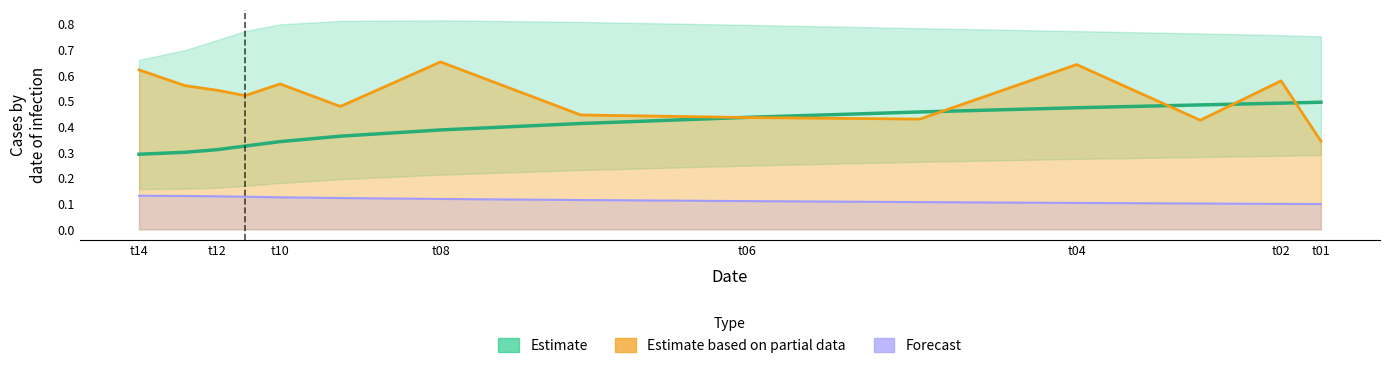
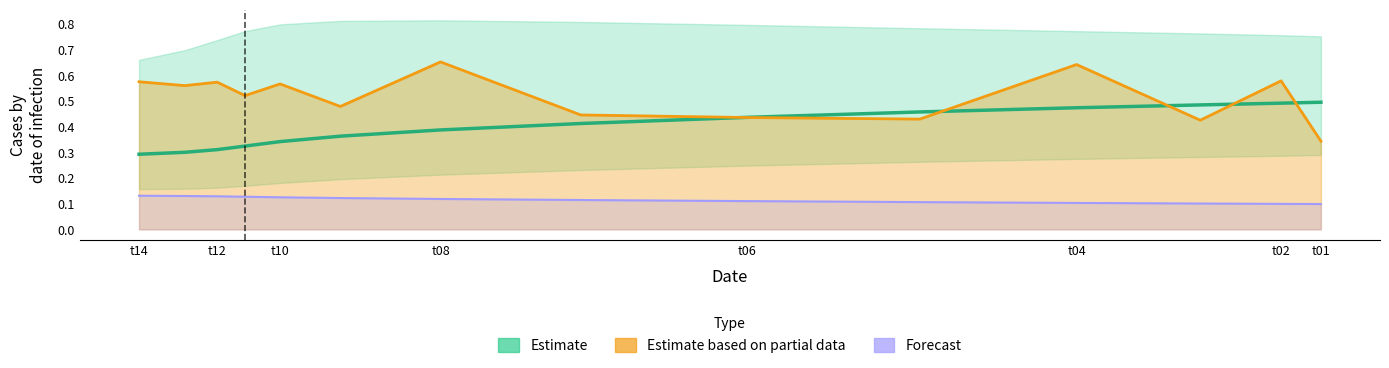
  {
    "Estimate based on partial data": {
-     "t14": 0.62,
-     "t12": 0.54,
+     "t14": 0.58,
+     "t12": 0.57,
      "t10": 0.57,
      "t08": 0.65,
      "t04": 0.64,
      "t02": 0.58,
      "t01": 0.34
    },
    "Forecast": {
      "t14": 0.13,
      "t12": 0.13,
      "t10": 0.12,
      "t08": 0.12,
      "t06": 0.11,
      "t04": 0.10,
      "t02": 0.10,
      "t01": 0.10
    }
  }
